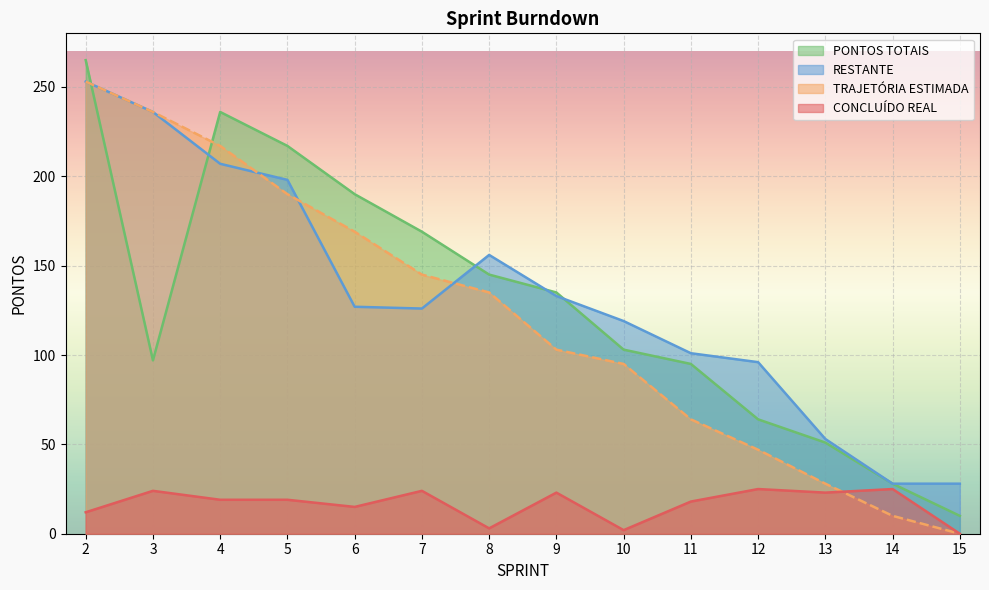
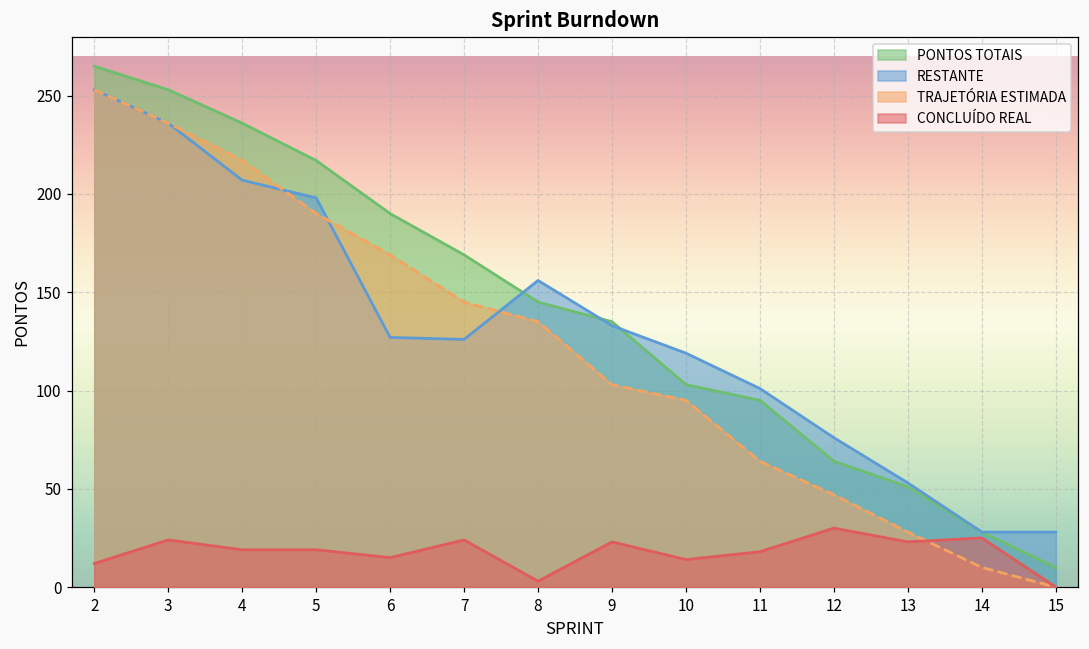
  {
    "PONTOS TOTAIS": {
      "2": 265,
-     "3": 97,
+     "3": 253,
      "4": 236,
      "5": 217,
      "6": 190,
      "7": 169,
      "8": 145,
      "9": 135,
      "10": 103,
      "11": 95,
      "12": 64,
      "13": 51,
      "15": 10
    },
    "RESTANTE": {
      "4": 207,
      "5": 198,
      "6": 127,
      "7": 126,
      "8": 156,
      "9": 133,
      "10": 119,
      "11": 101,
-     "12": 96,
+     "12": 76,
      "13": 53,
      "15": 28
    },
    "TRAJETÓRIA ESTIMADA": {
      "4": 217,
      "5": 190,
      "6": 169,
      "7": 145,
      "8": 135,
      "9": 103,
      "10": 95,
      "11": 64,
      "12": 47,
      "13": 28,
      "14": 10
    },
    "CONCLUÍDO REAL": {
      "2": 12,
      "3": 24,
      "4": 19,
      "5": 19,
      "6": 15,
      "7": 24,
      "8": 3,
      "9": 23,
-     "10": 2,
+     "10": 14,
      "11": 18,
-     "12": 25,
+     "12": 30,
      "13": 23,
      "14": 25
    }
  }
